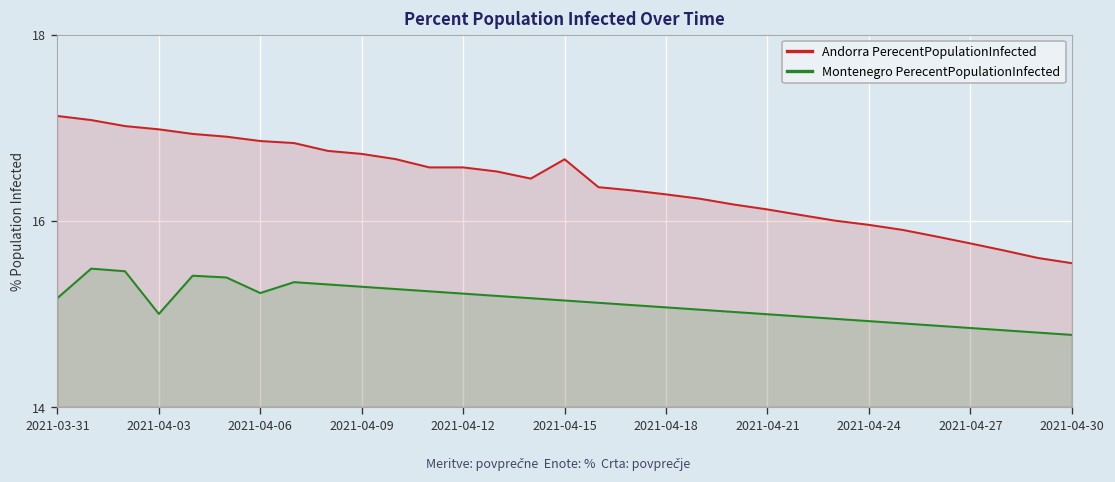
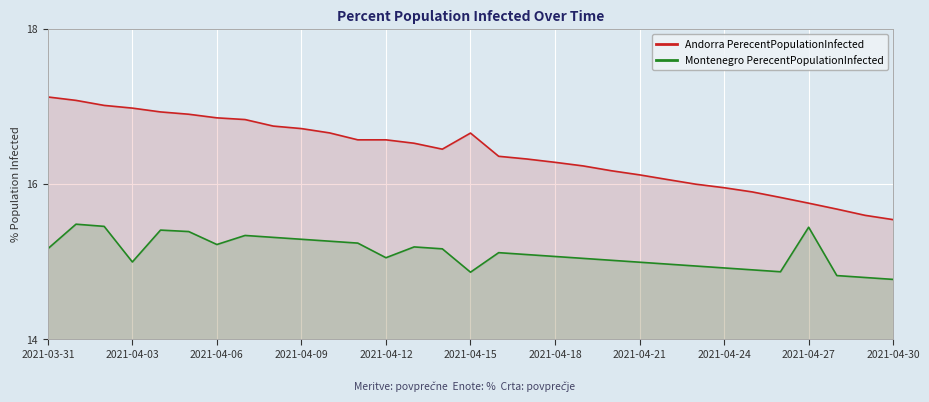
  {
    "Andorra PerecentPopulationInfected": {
      "2021-03-31": 17.1,
      "2021-04-03": 17.0,
      "2021-04-06": 16.9,
      "2021-04-09": 16.7,
      "2021-04-12": 16.6,
      "2021-04-15": 16.7,
      "2021-04-18": 16.3,
      "2021-04-21": 16.1,
      "2021-04-24": 16.0,
      "2021-04-27": 15.8,
      "2021-04-30": 15.5
    },
    "Montenegro PerecentPopulationInfected": {
      "2021-03-31": 15.2,
      "2021-04-03": 15.0,
      "2021-04-06": 15.2,
      "2021-04-09": 15.3,
-     "2021-04-12": 15.2,
-     "2021-04-15": 15.1,
+     "2021-04-12": 15.1,
+     "2021-04-15": 14.9,
      "2021-04-18": 15.1,
      "2021-04-21": 15.0,
      "2021-04-24": 14.9,
-     "2021-04-27": 14.8,
+     "2021-04-27": 15.4,
      "2021-04-30": 14.8
    }
  }
